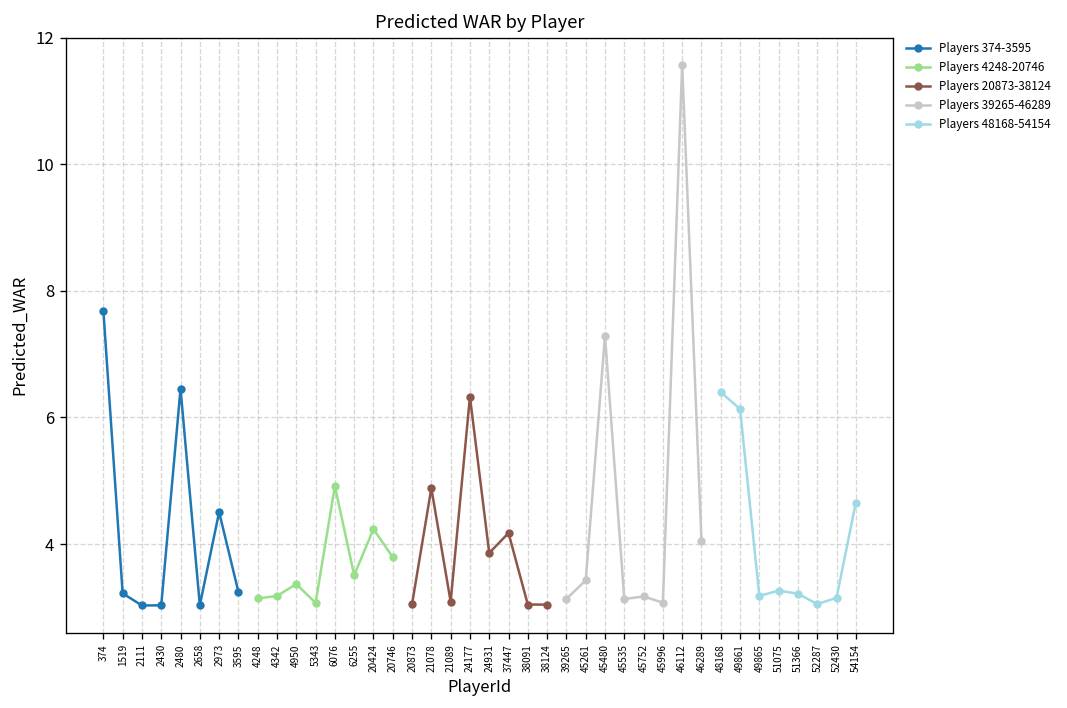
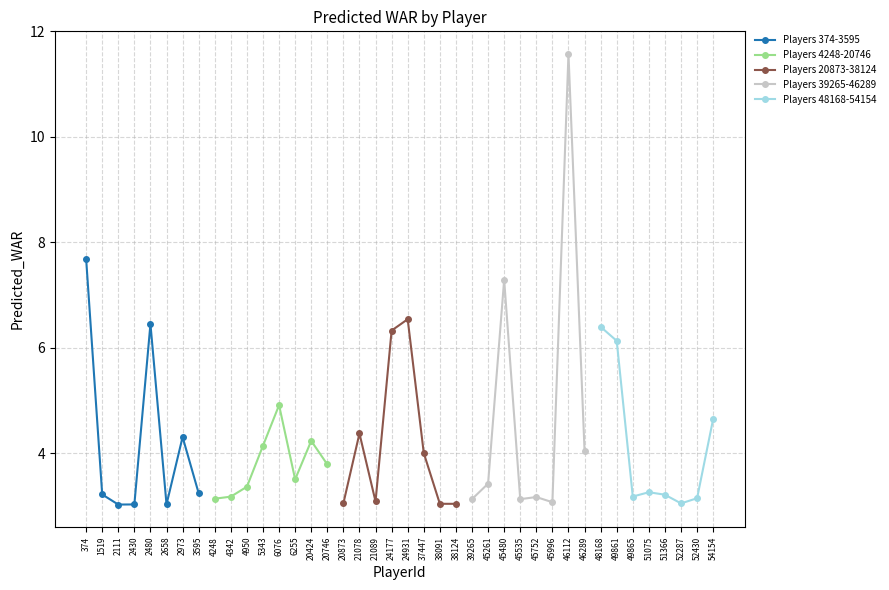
  {
    "Players 374-3595": {
      "374": 7.7,
      "1519": 3.2,
      "2111": 3.0,
      "2430": 3.0,
      "2480": 6.5,
      "2658": 3.0,
-     "2973": 4.5,
+     "2973": 4.3,
      "3595": 3.2
    },
    "Players 4248-20746": {
      "4248": 3.1,
      "4342": 3.2,
      "4950": 3.4,
-     "5343": 3.1,
+     "5343": 4.1,
      "6076": 4.9,
      "6255": 3.5,
      "20424": 4.2,
      "20746": 3.8
    },
    "Players 20873-38124": {
      "20873": 3.1,
-     "21078": 4.9,
+     "21078": 4.4,
      "21089": 3.1,
      "24177": 6.3,
-     "24931": 3.9,
-     "37447": 4.2,
+     "24931": 6.5,
+     "37447": 4.0,
      "38091": 3.0,
      "38124": 3.0
    }
  }
